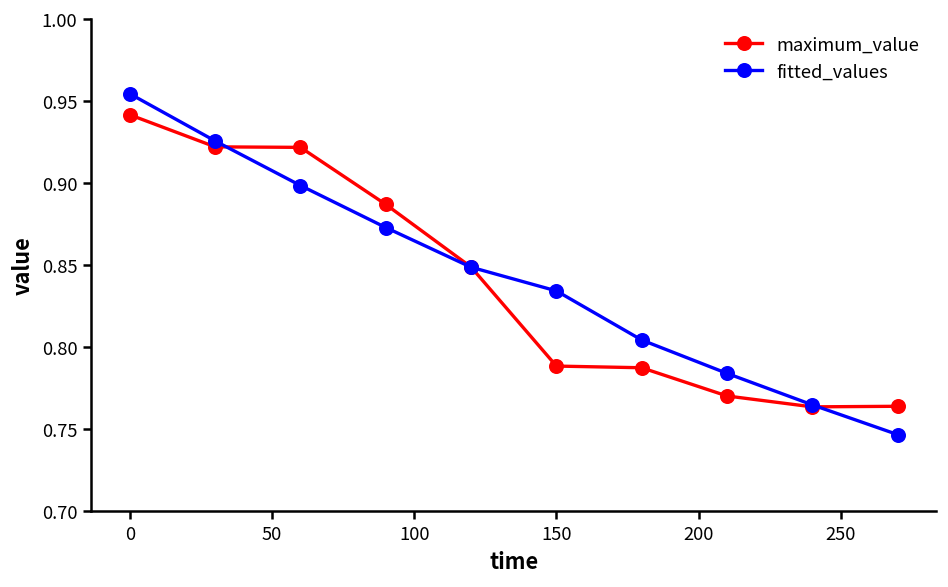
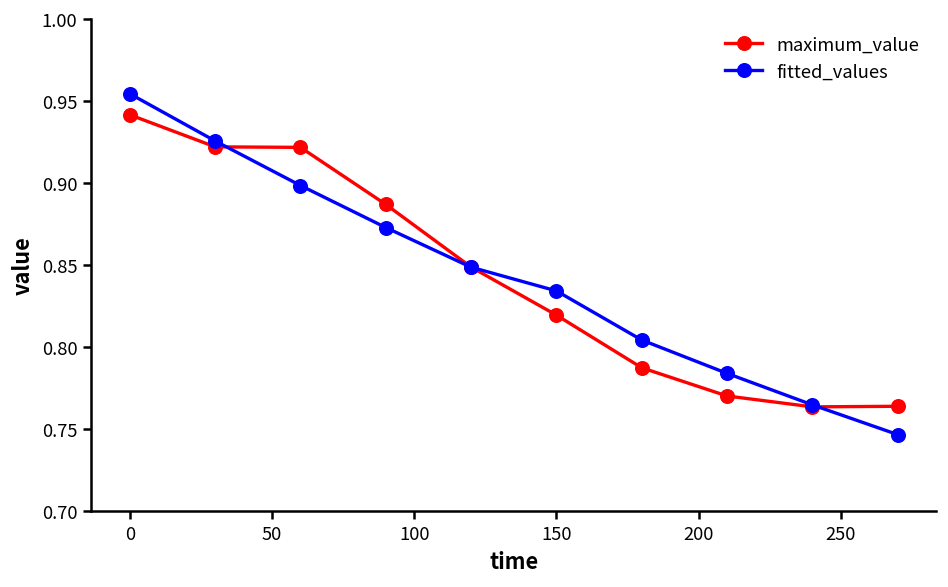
  {
    "maximum_value": {
      "0": 0.941,
-     "150": 0.788
+     "150": 0.819
    },
    "fitted_values": {
      "0": 0.954,
      "150": 0.834
    }
  }
